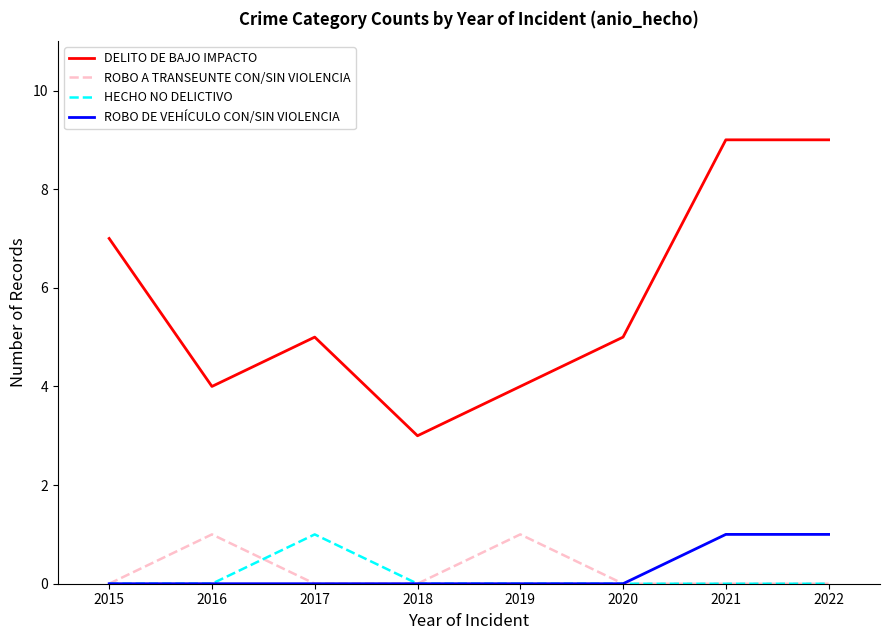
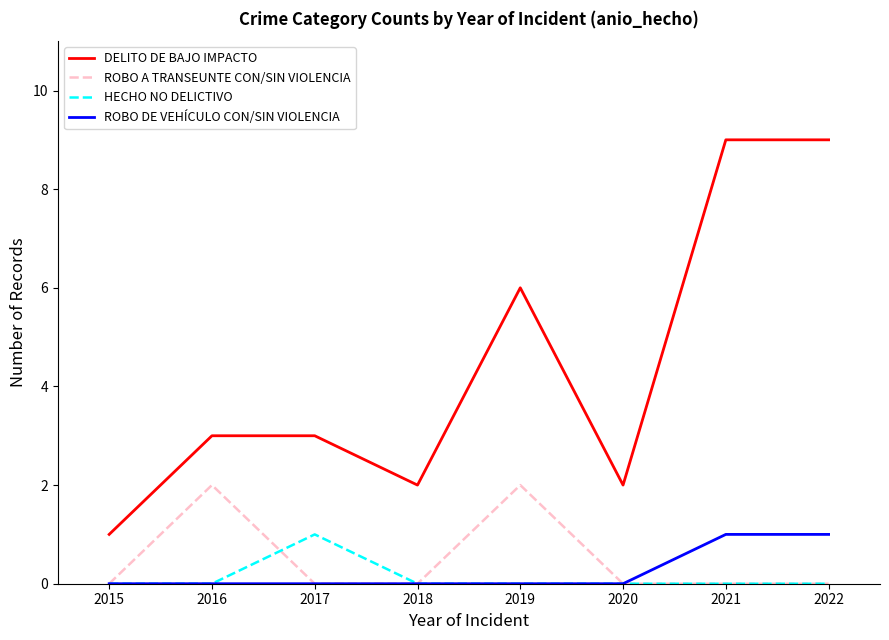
  {
    "DELITO DE BAJO IMPACTO": {
-     "2015": 7,
-     "2016": 4,
-     "2017": 5,
-     "2018": 3,
-     "2019": 4,
-     "2020": 5,
+     "2015": 1,
+     "2016": 3,
+     "2017": 3,
+     "2018": 2,
+     "2019": 6,
+     "2020": 2,
      "2021": 9,
      "2022": 9
    },
    "ROBO A TRANSEUNTE CON/SIN VIOLENCIA": {
-     "2016": 1,
-     "2019": 1
+     "2016": 2,
+     "2019": 2
    },
    "HECHO NO DELICTIVO": {
      "2017": 1
    },
    "ROBO DE VEHÍCULO CON/SIN VIOLENCIA": {
      "2021": 1,
      "2022": 1
    }
  }
